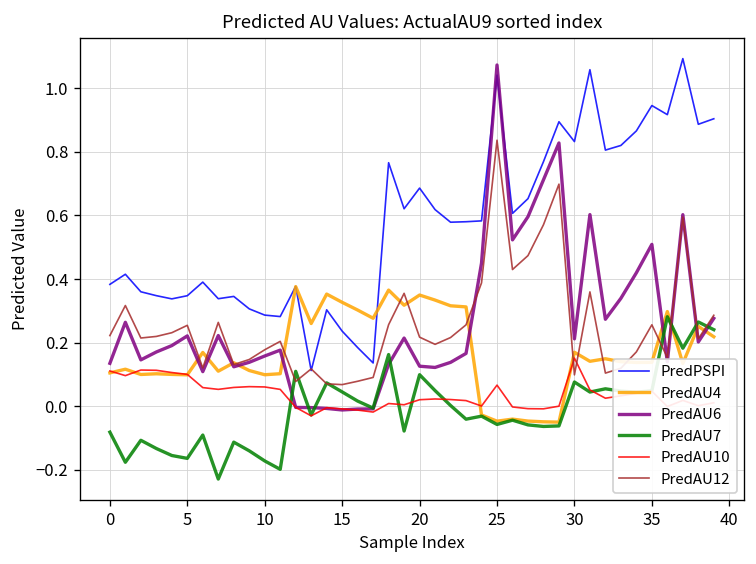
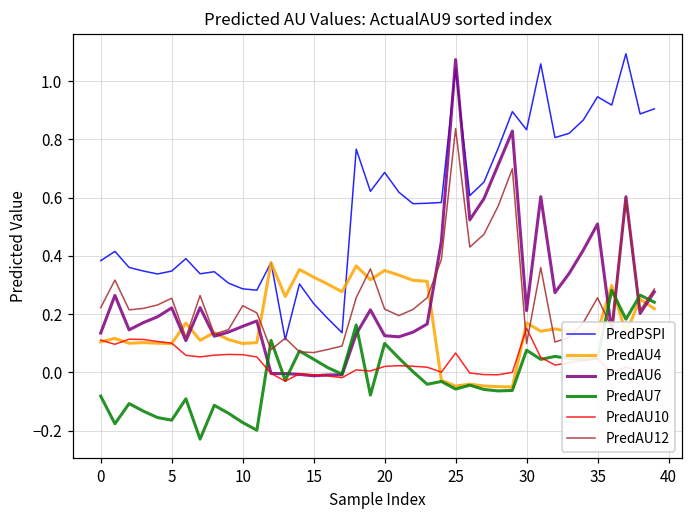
  {
    "PredPSPI": {
      "0": 0.38,
      "5": 0.35,
      "10": 0.29,
      "15": 0.24,
      "20": 0.69,
      "25": 1.04,
      "30": 0.83,
      "35": 0.95
    },
    "PredAU4": {
      "10": 0.10,
      "15": 0.33,
      "20": 0.35,
      "25": -0.05,
      "30": 0.17
    },
    "PredAU6": {
      "0": 0.13,
      "5": 0.22,
      "10": 0.16,
      "20": 0.13,
      "25": 1.07,
      "30": 0.21,
      "35": 0.51
    },
    "PredAU7": {
      "0": -0.08,
      "5": -0.16,
      "10": -0.17,
      "15": 0.04,
      "20": 0.10,
      "25": -0.06,
      "30": 0.08
    },
    "PredAU10": {
      "10": 0.06,
      "20": 0.02,
      "25": 0.07,
      "30": 0.15
    },
    "PredAU12": {
      "0": 0.22,
      "5": 0.25,
-     "10": 0.18,
+     "10": 0.23,
      "15": 0.07,
      "20": 0.22,
      "25": 0.84,
      "30": 0.10,
      "35": 0.26
    }
  }
